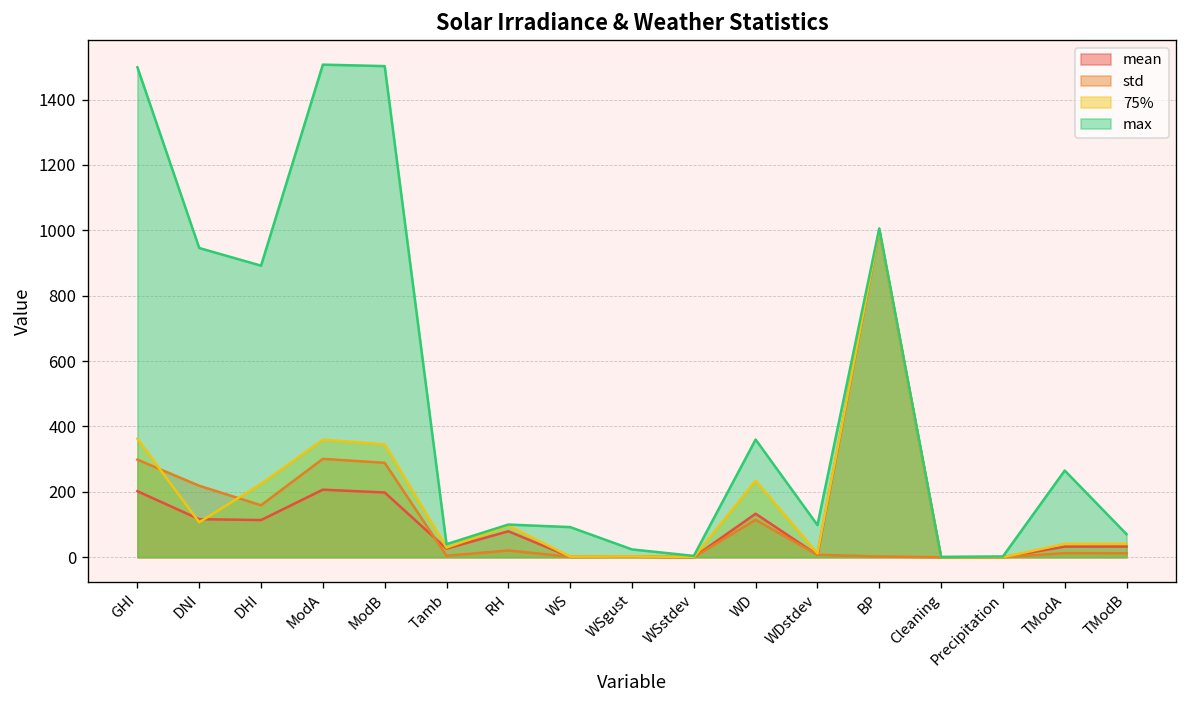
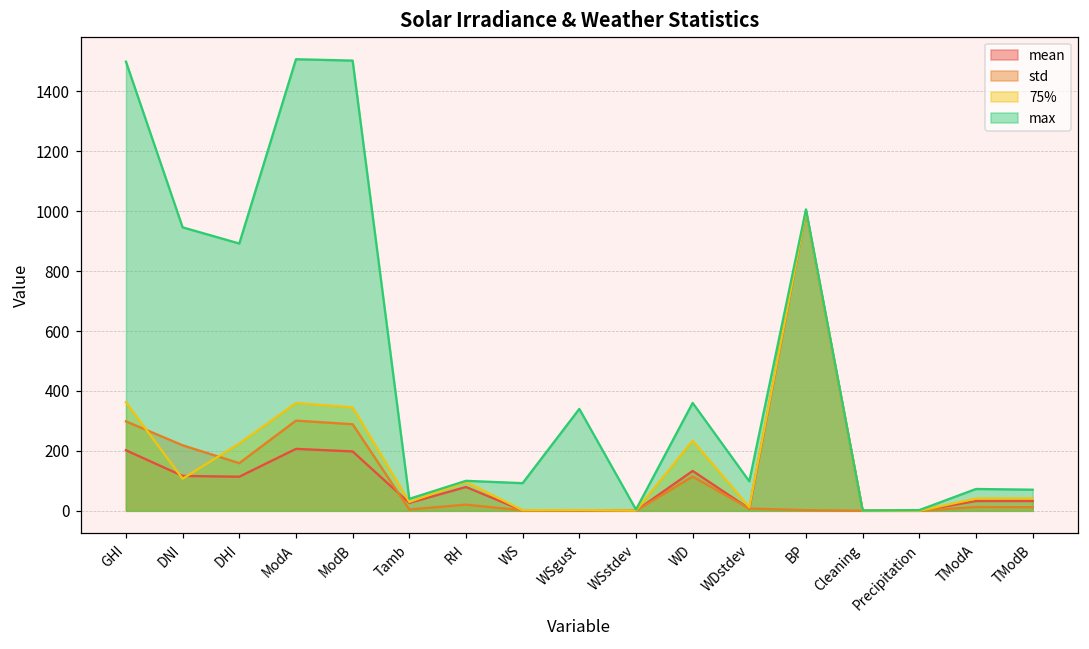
  {
    "max": {
      "GHI": 1500,
      "DNI": 950,
      "DHI": 890,
      "ModA": 1510,
      "ModB": 1500,
      "Tamb": 40,
      "WS": 90,
-     "WSgust": 20,
+     "WSgust": 340,
      "WD": 360,
      "WDstdev": 100,
-     "TModA": 270,
+     "TModA": 70,
      "TModB": 70
    }
  }
